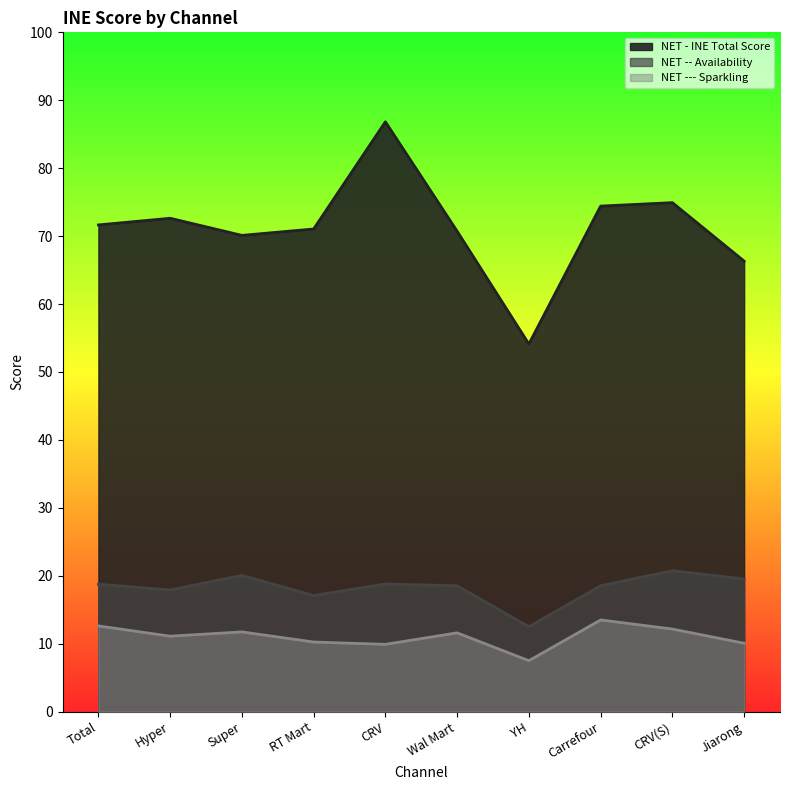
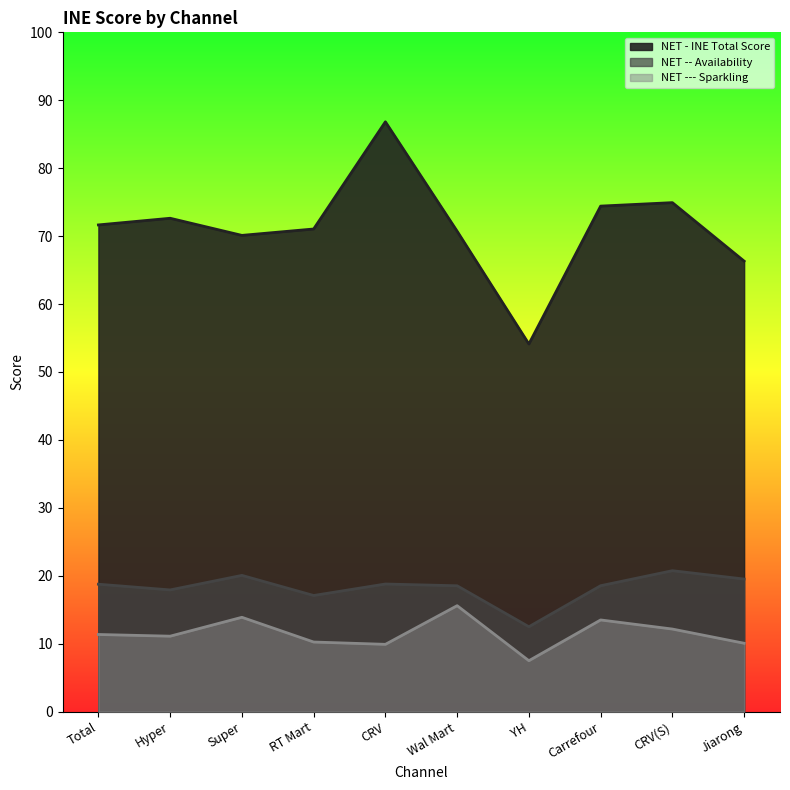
  {
    "NET --- Sparkling": {
-     "Total": 13,
+     "Total": 11,
      "Hyper": 11,
-     "Super": 12,
+     "Super": 14,
      "RT Mart": 10,
      "CRV": 10,
-     "Wal Mart": 12,
+     "Wal Mart": 16,
      "YH": 8,
      "Carrefour": 14,
      "CRV(S)": 12,
      "Jiarong": 10
    }
  }
